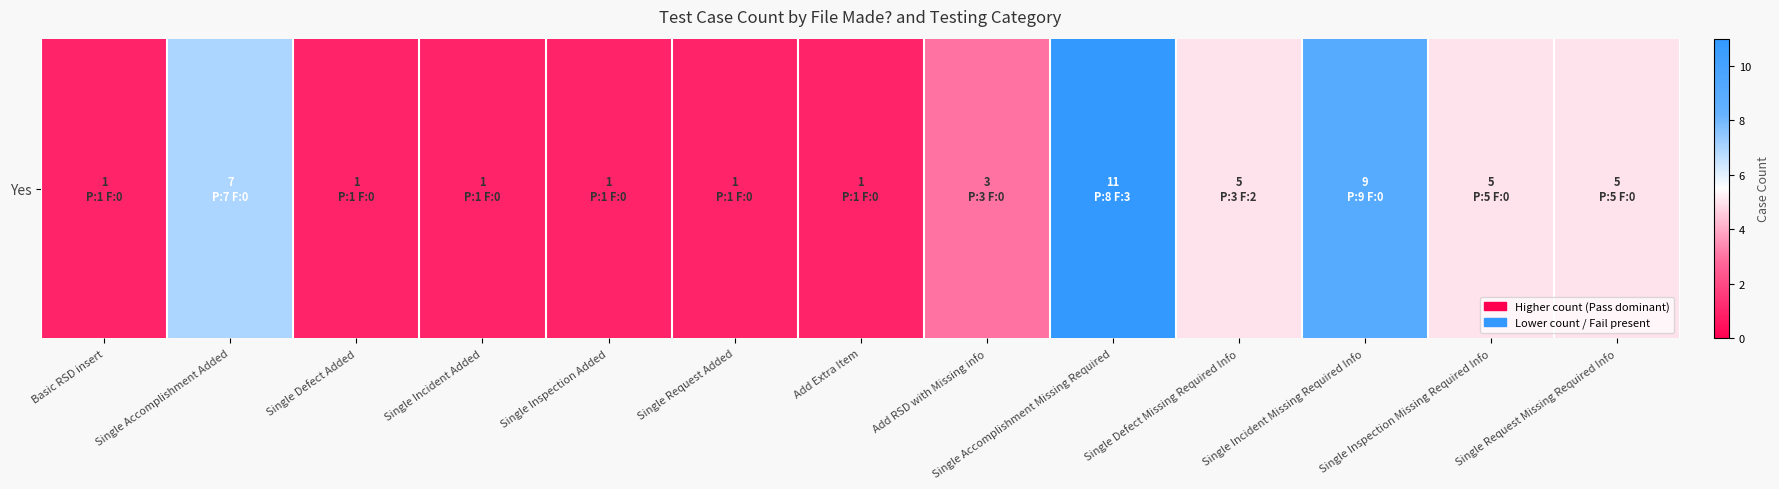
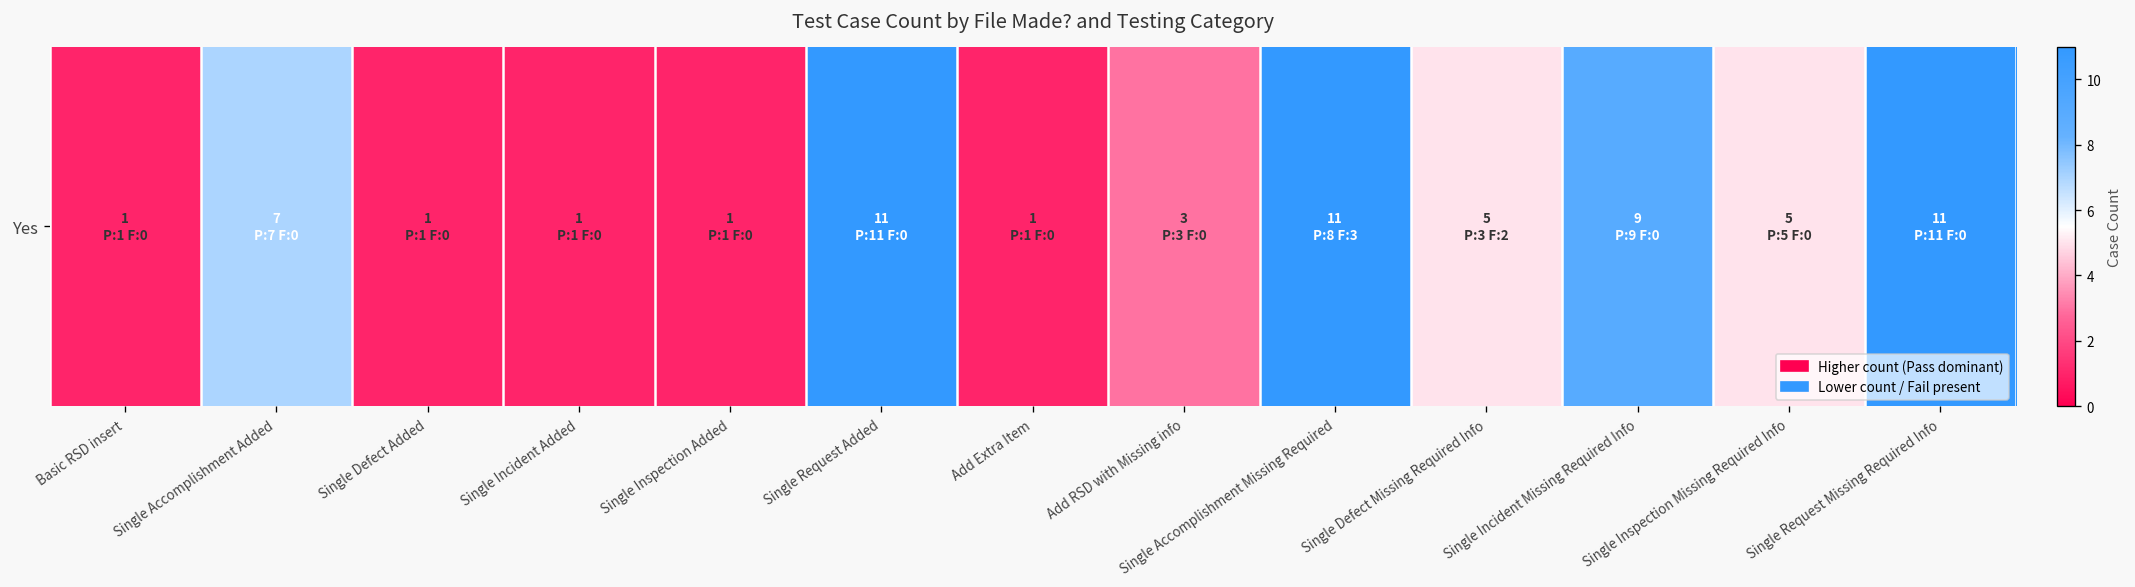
  {
    "Yes": {
-     "Single Request Added": "1 P:1",
-     "Single Request Missing Required Info": "5 P:5"
+     "Single Request Added": "11 P:11",
+     "Single Request Missing Required Info": "11 P:11"
    }
  }
